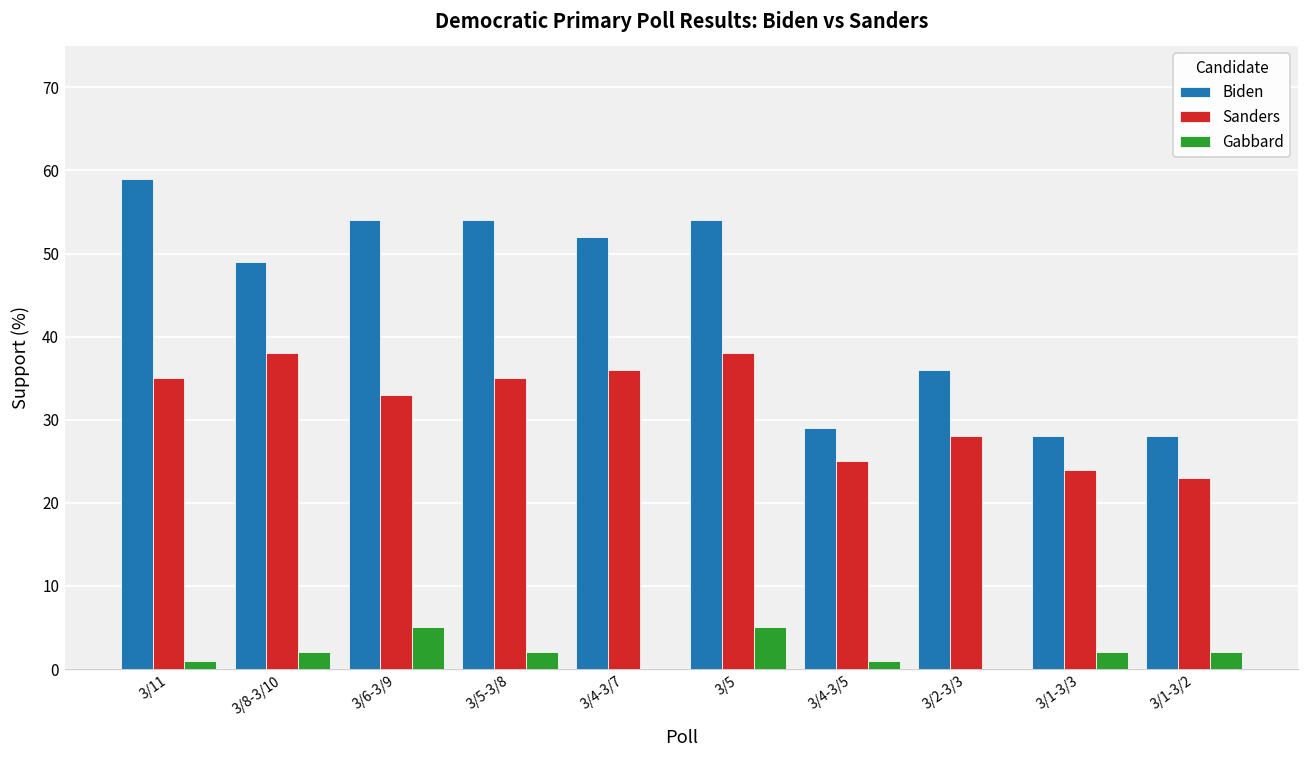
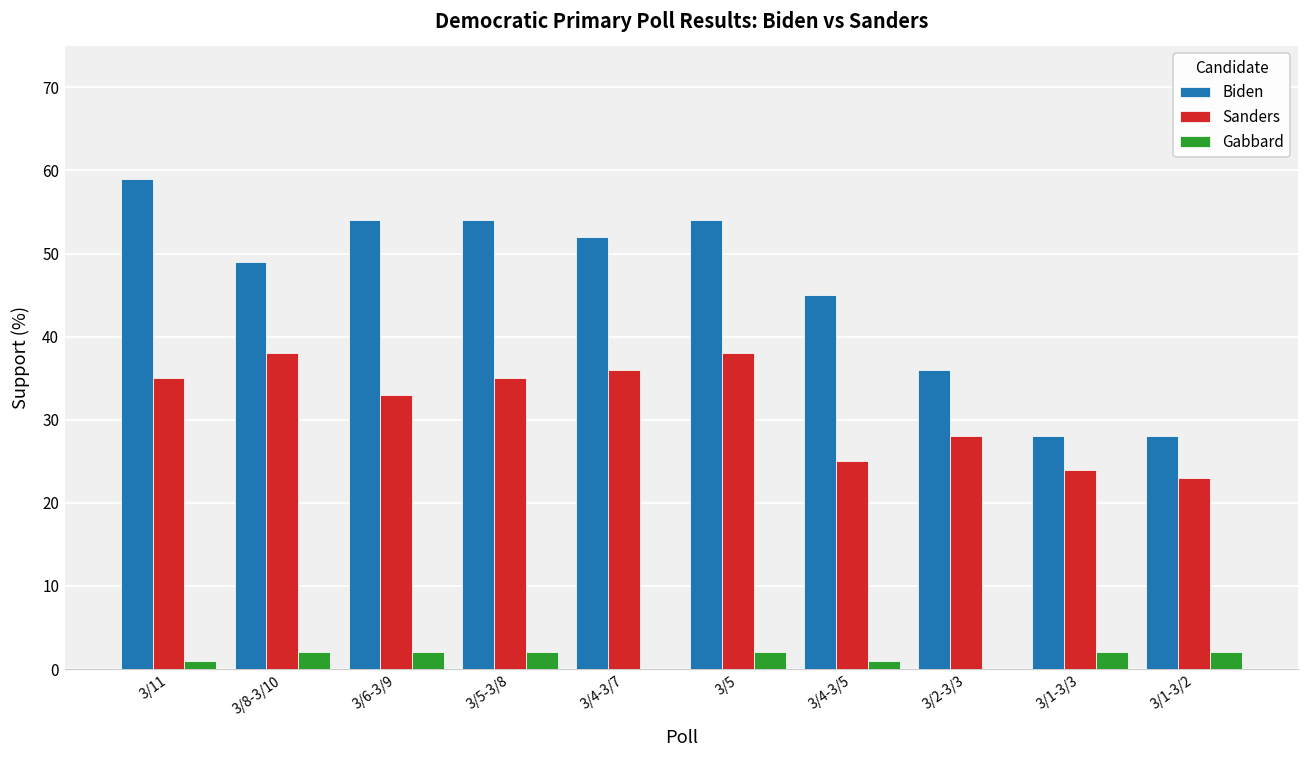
  {
    "Biden": {
      "3/11": 59,
      "3/8-3/10": 49,
      "3/6-3/9": 54,
      "3/5-3/8": 54,
      "3/4-3/7": 52,
      "3/5": 54,
-     "3/4-3/5": 29,
+     "3/4-3/5": 45,
      "3/2-3/3": 36,
      "3/1-3/3": 28,
      "3/1-3/2": 28
    },
    "Sanders": {
      "3/11": 35,
      "3/8-3/10": 38,
      "3/6-3/9": 33,
      "3/5-3/8": 35,
      "3/4-3/7": 36,
      "3/5": 38,
      "3/4-3/5": 25,
      "3/2-3/3": 28,
      "3/1-3/3": 24,
      "3/1-3/2": 23
    },
    "Gabbard": {
      "3/11": 1,
      "3/8-3/10": 2,
-     "3/6-3/9": 5,
+     "3/6-3/9": 2,
      "3/5-3/8": 2,
      "3/4-3/7": 0,
-     "3/5": 5,
+     "3/5": 2,
      "3/4-3/5": 1,
      "3/2-3/3": 0,
      "3/1-3/3": 2,
      "3/1-3/2": 2
    }
  }
